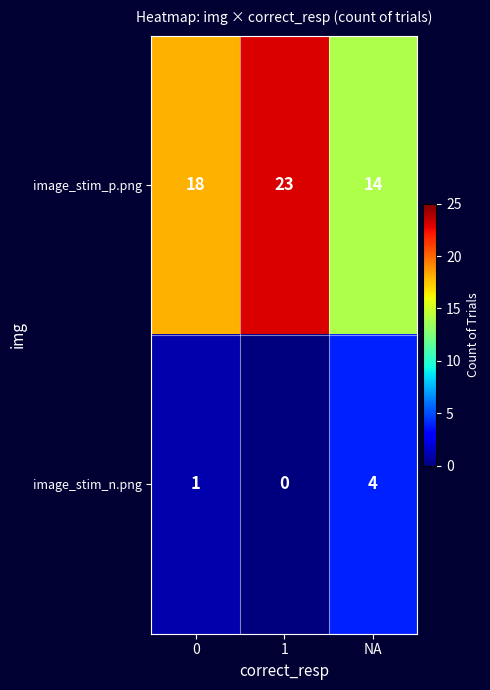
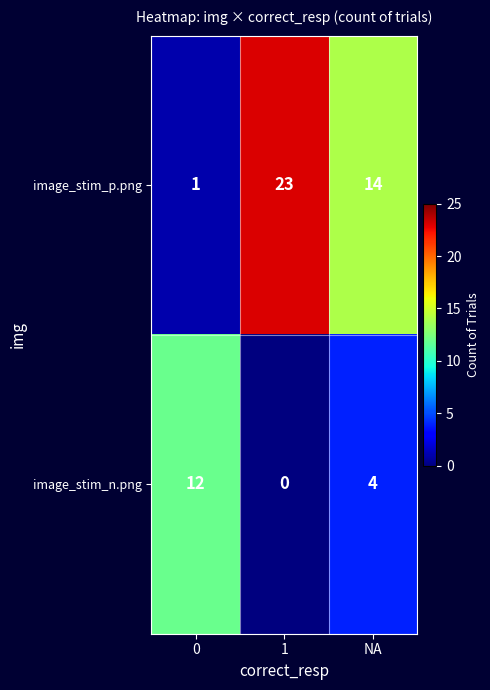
  {
    "image_stim_p.png": {
-     "0": 18,
+     "0": 1,
      "1": 23,
      "NA": 14
    },
    "image_stim_n.png": {
-     "0": 1,
+     "0": 12,
      "1": 0,
      "NA": 4
    }
  }
